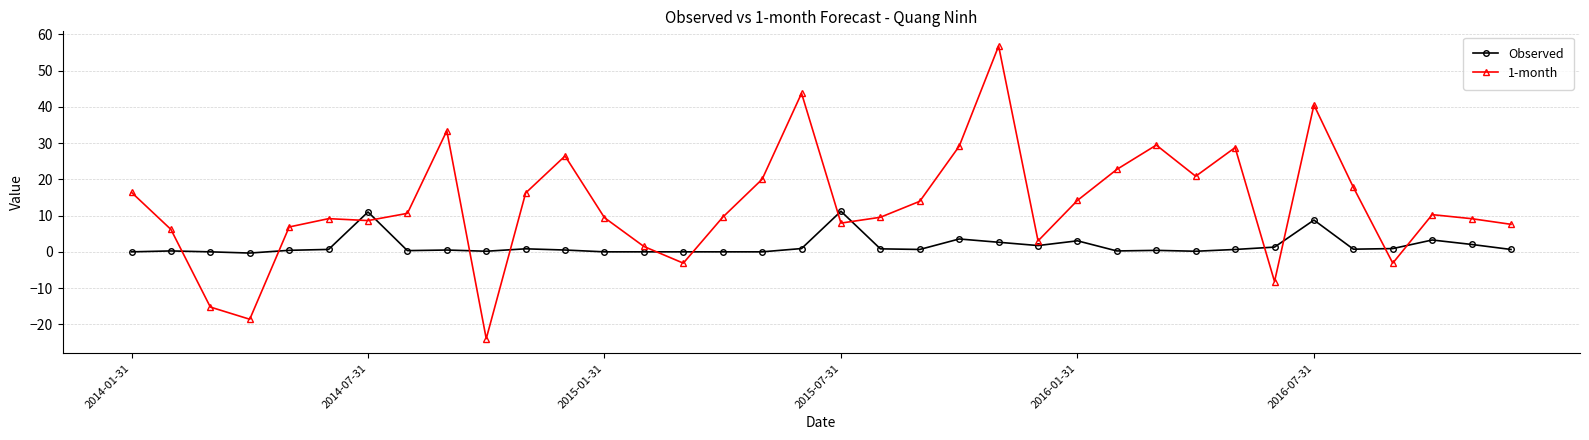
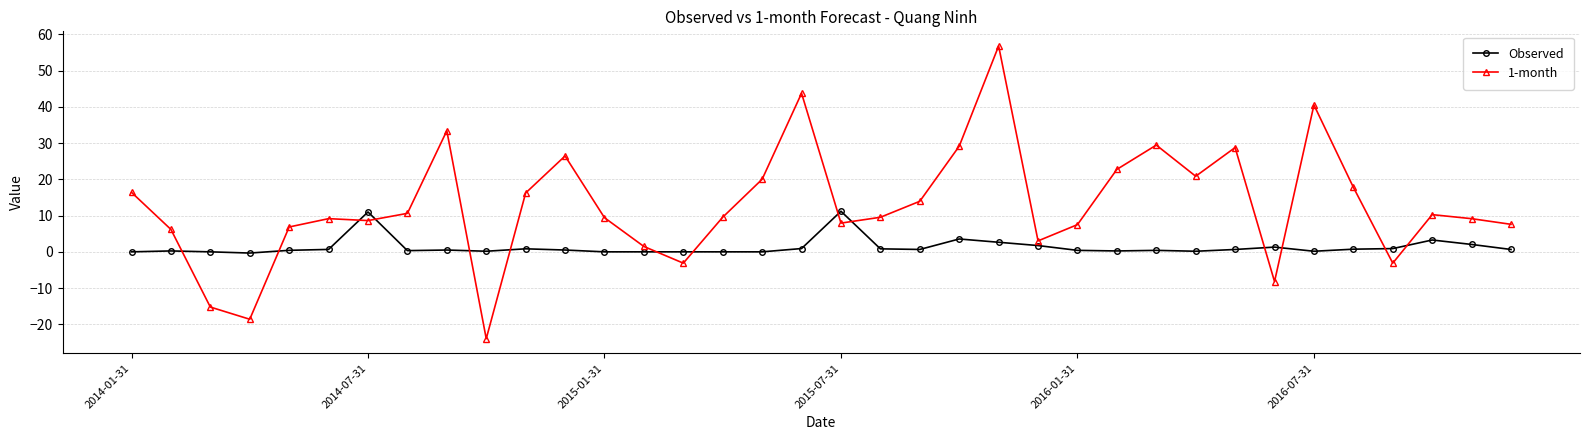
  {
    "Observed": {
      "2014-01-31": 0,
      "2014-07-31": 11,
      "2015-01-31": 0,
      "2015-07-31": 11,
-     "2016-01-31": 3,
-     "2016-07-31": 9
+     "2016-01-31": 0,
+     "2016-07-31": 0
    },
    "1-month": {
      "2014-01-31": 16,
      "2014-07-31": 9,
      "2015-01-31": 9,
      "2015-07-31": 8,
-     "2016-01-31": 14,
+     "2016-01-31": 8,
      "2016-07-31": 41
    }
  }
